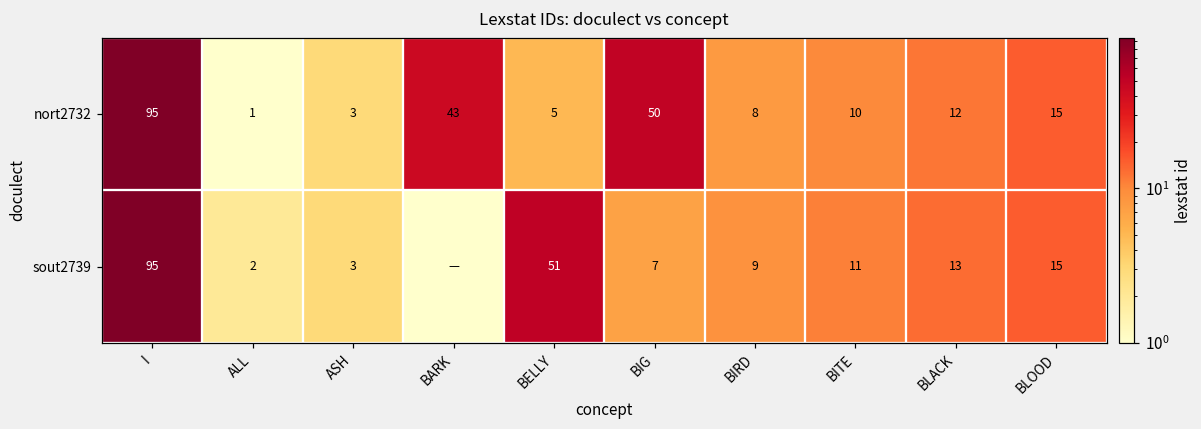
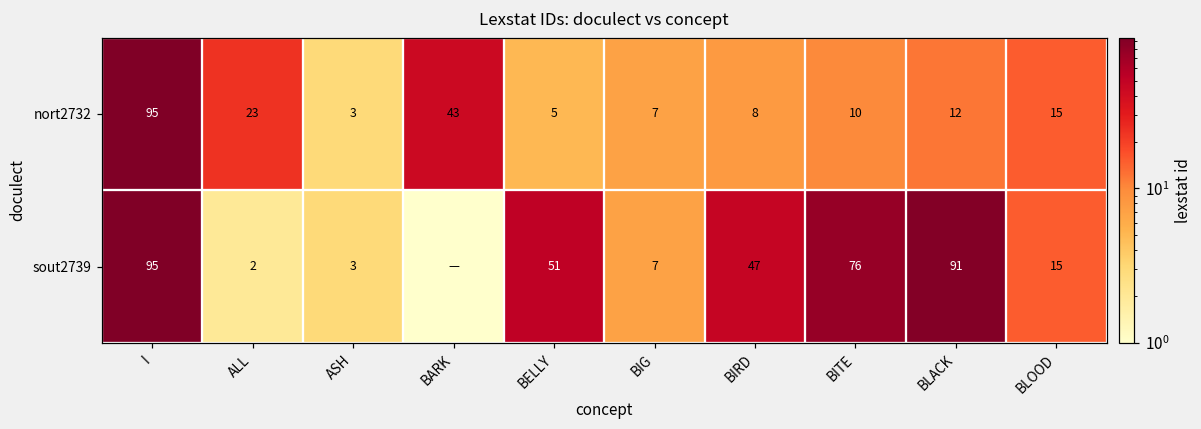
  {
    "nort2732": {
      "I": 95,
-     "ALL": 1,
+     "ALL": 23,
      "ASH": 3,
      "BARK": 43,
      "BELLY": 5,
-     "BIG": 50,
+     "BIG": 7,
      "BIRD": 8,
      "BITE": 10,
      "BLACK": 12,
      "BLOOD": 15
    },
    "sout2739": {
      "I": 95,
      "ALL": 2,
      "ASH": 3,
      "BELLY": 51,
      "BIG": 7,
-     "BIRD": 9,
-     "BITE": 11,
-     "BLACK": 13,
+     "BIRD": 47,
+     "BITE": 76,
+     "BLACK": 91,
      "BLOOD": 15
    }
  }
